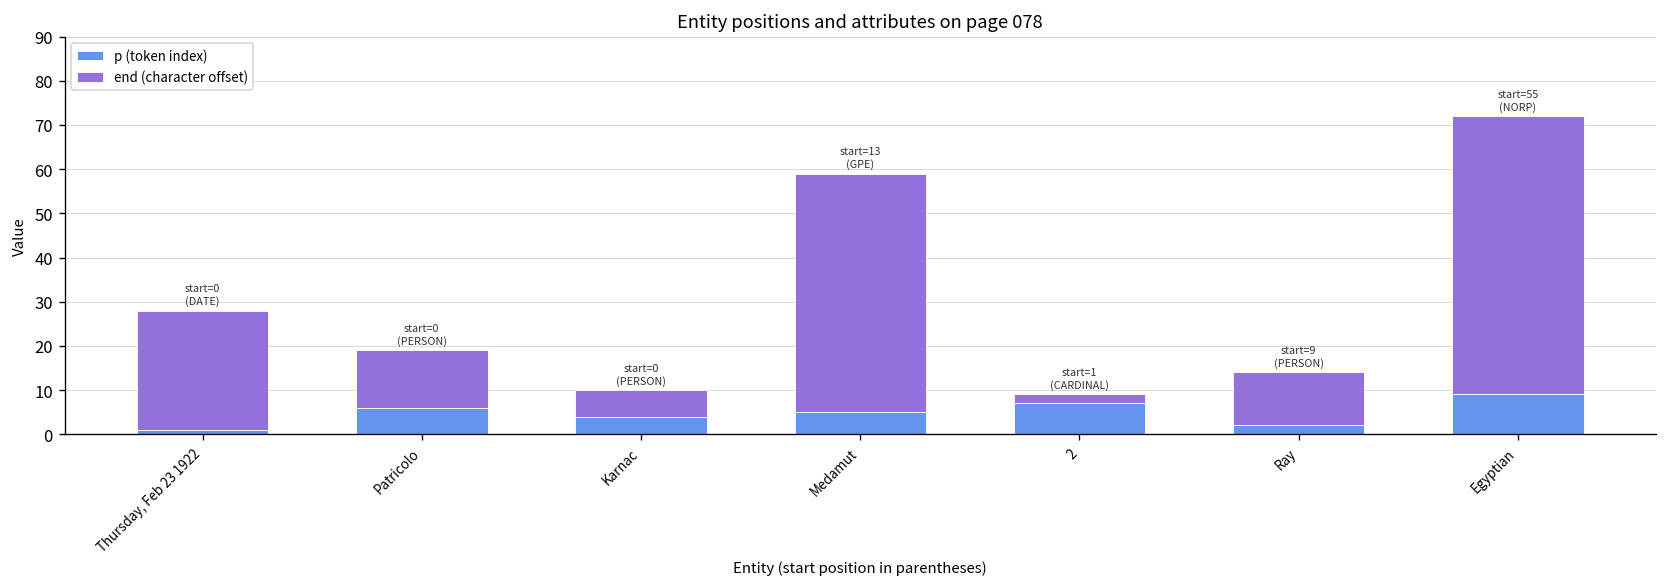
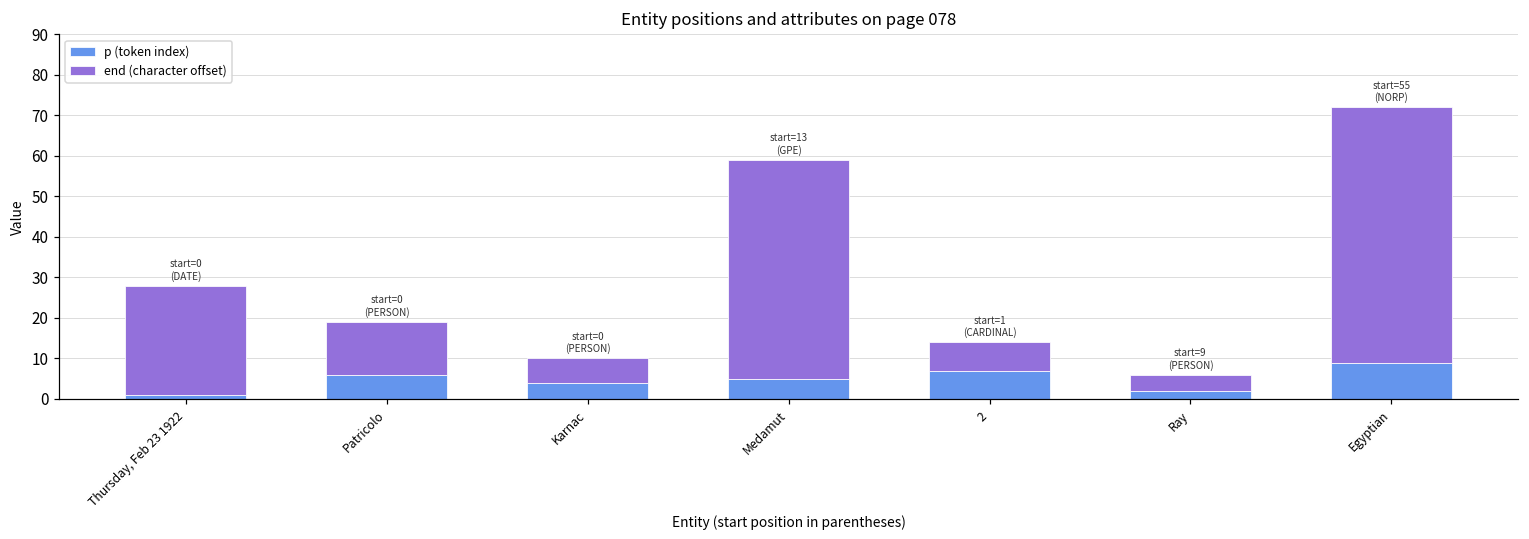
  {
    "p (token index)": {
      "Thursday, Feb 23 1922": 1,
      "Patricolo": 6,
      "Karnac": 4,
      "Medamut": 5,
      "2": 7,
      "Ray": 2,
      "Egyptian": 9
    },
    "end (character offset)": {
-     "2": 2,
-     "Ray": 12
+     "2": 7,
+     "Ray": 4
    }
  }
